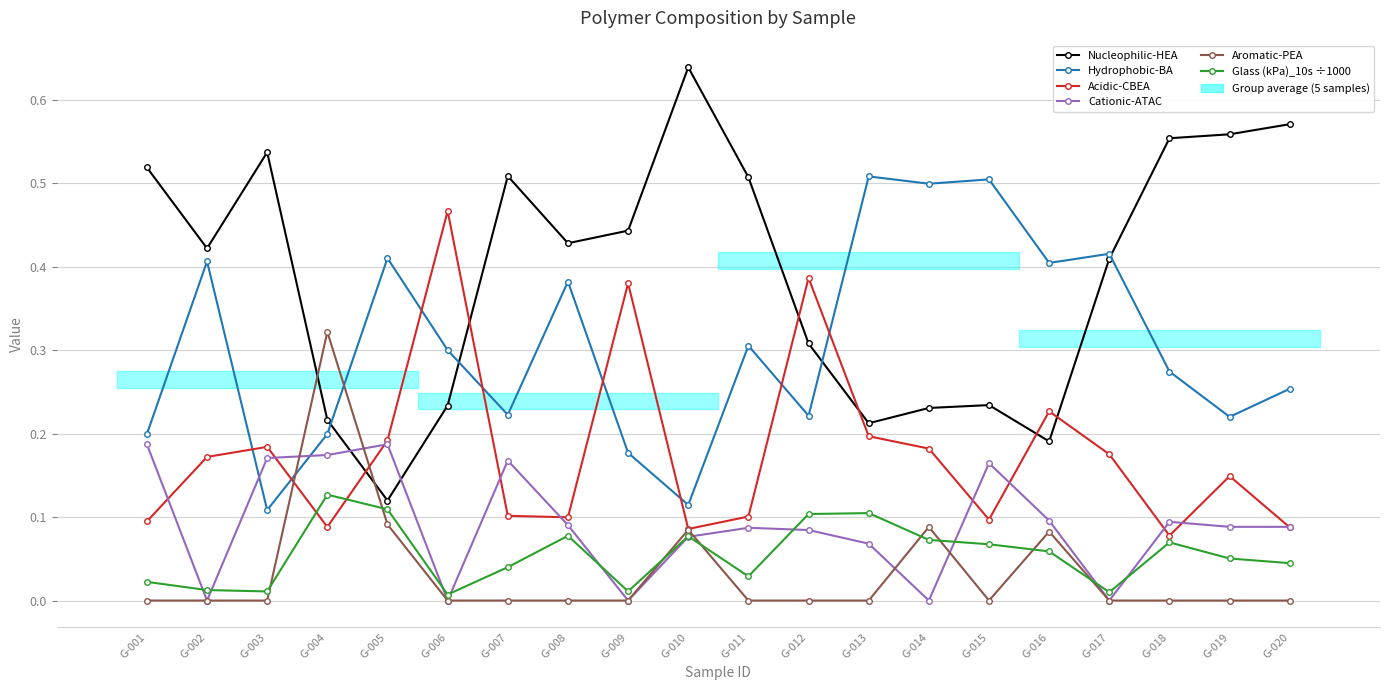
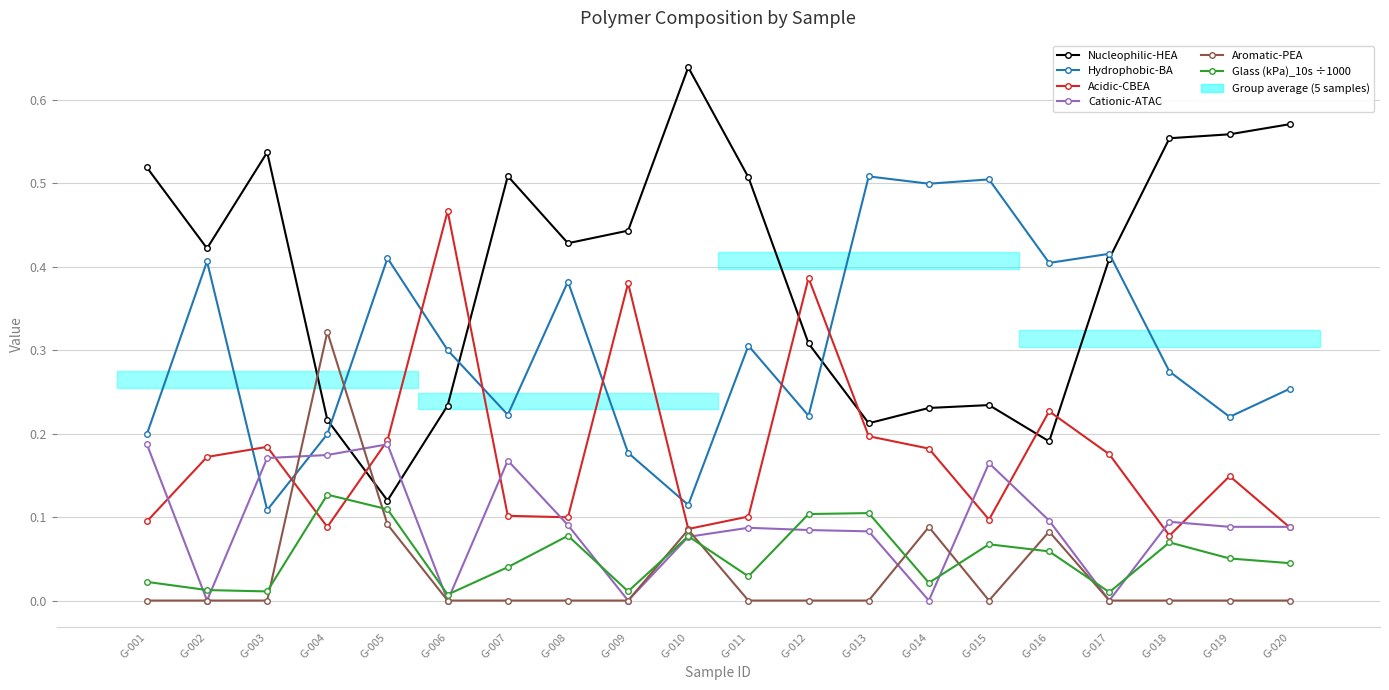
  {
    "Nucleophilic-HEA": {
      "G-001": 0.52,
      "G-002": 0.42,
      "G-003": 0.54,
      "G-004": 0.22,
      "G-005": 0.12,
      "G-006": 0.23,
      "G-007": 0.51,
      "G-008": 0.43,
      "G-009": 0.44,
      "G-010": 0.64,
      "G-011": 0.51,
      "G-012": 0.31,
      "G-013": 0.21,
      "G-014": 0.23,
      "G-015": 0.23,
      "G-016": 0.19,
      "G-017": 0.41,
      "G-018": 0.55,
      "G-019": 0.56,
      "G-020": 0.57
    },
    "Acidic-CBEA": {
      "G-001": 0.09,
      "G-002": 0.17,
      "G-003": 0.18,
      "G-004": 0.09,
      "G-005": 0.19,
      "G-006": 0.47,
      "G-007": 0.10,
      "G-008": 0.10,
      "G-009": 0.38,
      "G-011": 0.10,
      "G-012": 0.39,
      "G-013": 0.20,
      "G-014": 0.18,
      "G-015": 0.10,
      "G-016": 0.23,
      "G-017": 0.18,
      "G-018": 0.08,
      "G-019": 0.15
    },
    "Cationic-ATAC": {
      "G-001": 0.19,
      "G-003": 0.17,
      "G-004": 0.17,
      "G-005": 0.19,
      "G-007": 0.17,
      "G-008": 0.09,
      "G-011": 0.09,
      "G-012": 0.08,
-     "G-013": 0.07,
+     "G-013": 0.08,
      "G-014": 0.00,
      "G-015": 0.16,
      "G-016": 0.10,
      "G-018": 0.09,
      "G-019": 0.09
    },
    "Aromatic-PEA": {
      "G-001": 0.00,
      "G-003": 0.00,
      "G-004": 0.32,
      "G-005": 0.09,
      "G-007": 0.00,
      "G-008": 0.00,
      "G-011": 0.00,
      "G-012": 0.00,
      "G-013": 0.00,
      "G-014": 0.09,
      "G-015": 0.00,
      "G-016": 0.08,
      "G-018": 0.00,
      "G-019": 0.00,
      "G-020": 0.00
    },
    "Glass (kPa)_10s ÷1000": {
      "G-001": 0.02,
      "G-002": 0.01,
      "G-003": 0.01,
      "G-004": 0.13,
      "G-005": 0.11,
      "G-006": 0.01,
      "G-007": 0.04,
      "G-008": 0.08,
      "G-009": 0.01,
      "G-011": 0.03,
      "G-012": 0.10,
      "G-013": 0.10,
-     "G-014": 0.07,
+     "G-014": 0.02,
      "G-015": 0.07,
      "G-016": 0.06,
      "G-017": 0.01,
      "G-018": 0.07,
      "G-019": 0.05,
      "G-020": 0.04
    }
  }
